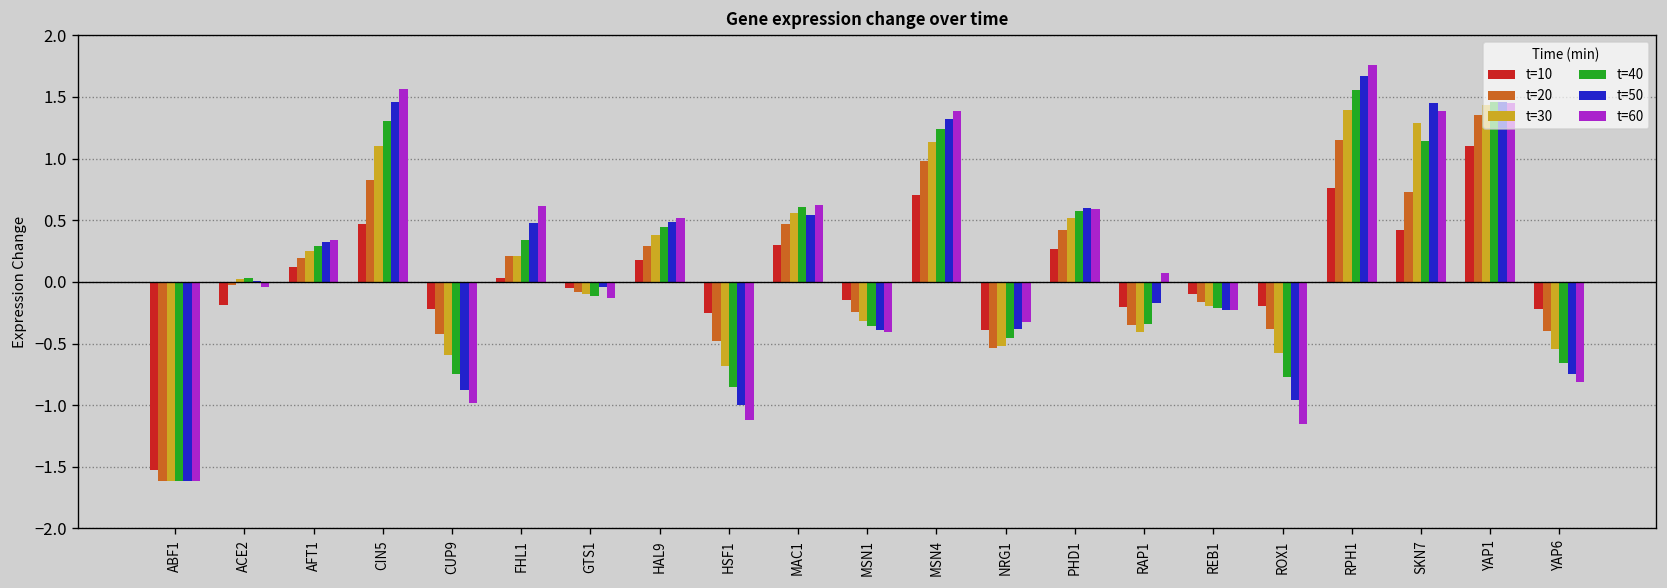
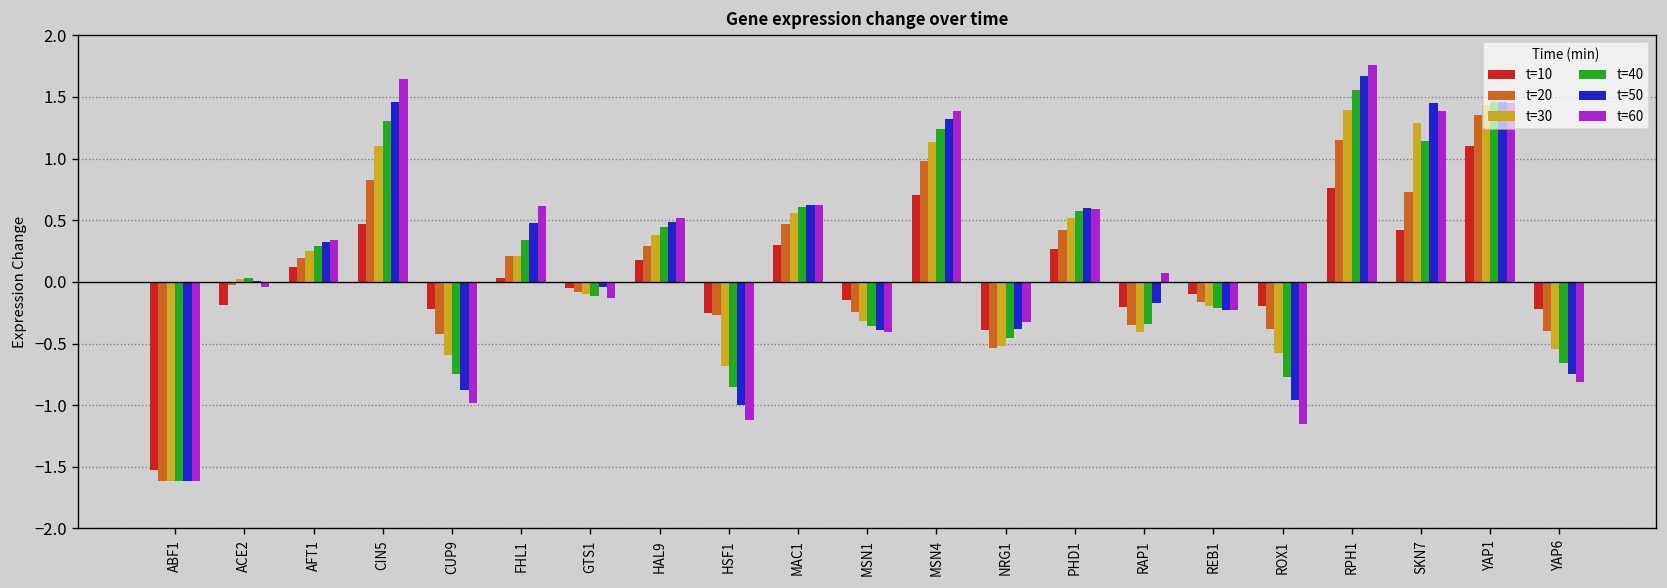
  {
    "t=10": {
      "ABF1": -1.52,
      "ACE2": -0.19,
      "AFT1": 0.12,
      "CIN5": 0.47,
      "CUP9": -0.22,
      "FHL1": 0.03,
      "GTS1": -0.05,
      "HAL9": 0.17,
      "HSF1": -0.25,
      "MAC1": 0.30,
      "MSN1": -0.15,
      "MSN4": 0.71,
      "NRG1": -0.39,
      "PHD1": 0.27,
      "RAP1": -0.20,
      "REB1": -0.10,
      "ROX1": -0.19,
      "RPH1": 0.76,
      "SKN7": 0.42,
      "YAP1": 1.10,
      "YAP6": -0.22
    },
    "t=20": {
      "ABF1": -1.61,
      "ACE2": -0.03,
      "AFT1": 0.20,
      "CIN5": 0.83,
      "CUP9": -0.42,
      "FHL1": 0.21,
      "GTS1": -0.08,
      "HAL9": 0.29,
-     "HSF1": -0.48,
+     "HSF1": -0.27,
      "MAC1": 0.47,
      "MSN1": -0.25,
      "MSN4": 0.98,
      "NRG1": -0.53,
      "PHD1": 0.42,
      "RAP1": -0.35,
      "REB1": -0.16,
      "ROX1": -0.38,
      "RPH1": 1.15,
      "SKN7": 0.73,
      "YAP1": 1.35,
      "YAP6": -0.40
    },
    "t=30": {
      "ABF1": -1.61,
      "AFT1": 0.25,
      "CIN5": 1.10,
      "CUP9": -0.59,
      "FHL1": 0.21,
      "GTS1": -0.10,
      "HAL9": 0.38,
      "HSF1": -0.68,
      "MAC1": 0.56,
      "MSN1": -0.31,
      "MSN4": 1.13,
      "NRG1": -0.52,
      "PHD1": 0.52,
      "RAP1": -0.41,
      "REB1": -0.19,
      "ROX1": -0.58,
      "RPH1": 1.39,
      "SKN7": 1.29,
      "YAP6": -0.54
    },
    "t=40": {
      "ABF1": -1.61,
      "ACE2": 0.03,
      "AFT1": 0.29,
      "CIN5": 1.31,
      "CUP9": -0.75,
      "FHL1": 0.34,
      "GTS1": -0.11,
      "HAL9": 0.44,
      "HSF1": -0.85,
      "MAC1": 0.61,
      "MSN1": -0.36,
      "MSN4": 1.24,
      "NRG1": -0.45,
      "PHD1": 0.57,
      "RAP1": -0.34,
      "REB1": -0.21,
      "ROX1": -0.77,
      "RPH1": 1.56,
      "SKN7": 1.14,
      "YAP6": -0.66
    },
    "t=50": {
      "ABF1": -1.61,
      "AFT1": 0.32,
      "CIN5": 1.46,
      "CUP9": -0.87,
      "FHL1": 0.48,
      "GTS1": -0.04,
      "HAL9": 0.49,
      "HSF1": -1.00,
-     "MAC1": 0.54,
+     "MAC1": 0.62,
      "MSN1": -0.39,
      "MSN4": 1.32,
      "NRG1": -0.38,
      "PHD1": 0.60,
      "RAP1": -0.17,
      "REB1": -0.23,
      "ROX1": -0.96,
      "RPH1": 1.67,
      "SKN7": 1.45,
      "YAP6": -0.75
    },
    "t=60": {
      "ABF1": -1.61,
      "ACE2": -0.04,
      "AFT1": 0.34,
-     "CIN5": 1.56,
+     "CIN5": 1.64,
      "CUP9": -0.98,
      "FHL1": 0.62,
      "GTS1": -0.13,
      "HAL9": 0.52,
      "HSF1": -1.12,
      "MAC1": 0.62,
      "MSN1": -0.41,
      "MSN4": 1.39,
      "NRG1": -0.32,
      "PHD1": 0.59,
      "RAP1": 0.07,
      "REB1": -0.23,
      "ROX1": -1.15,
      "RPH1": 1.76,
      "SKN7": 1.38,
      "YAP6": -0.81
    }
  }
